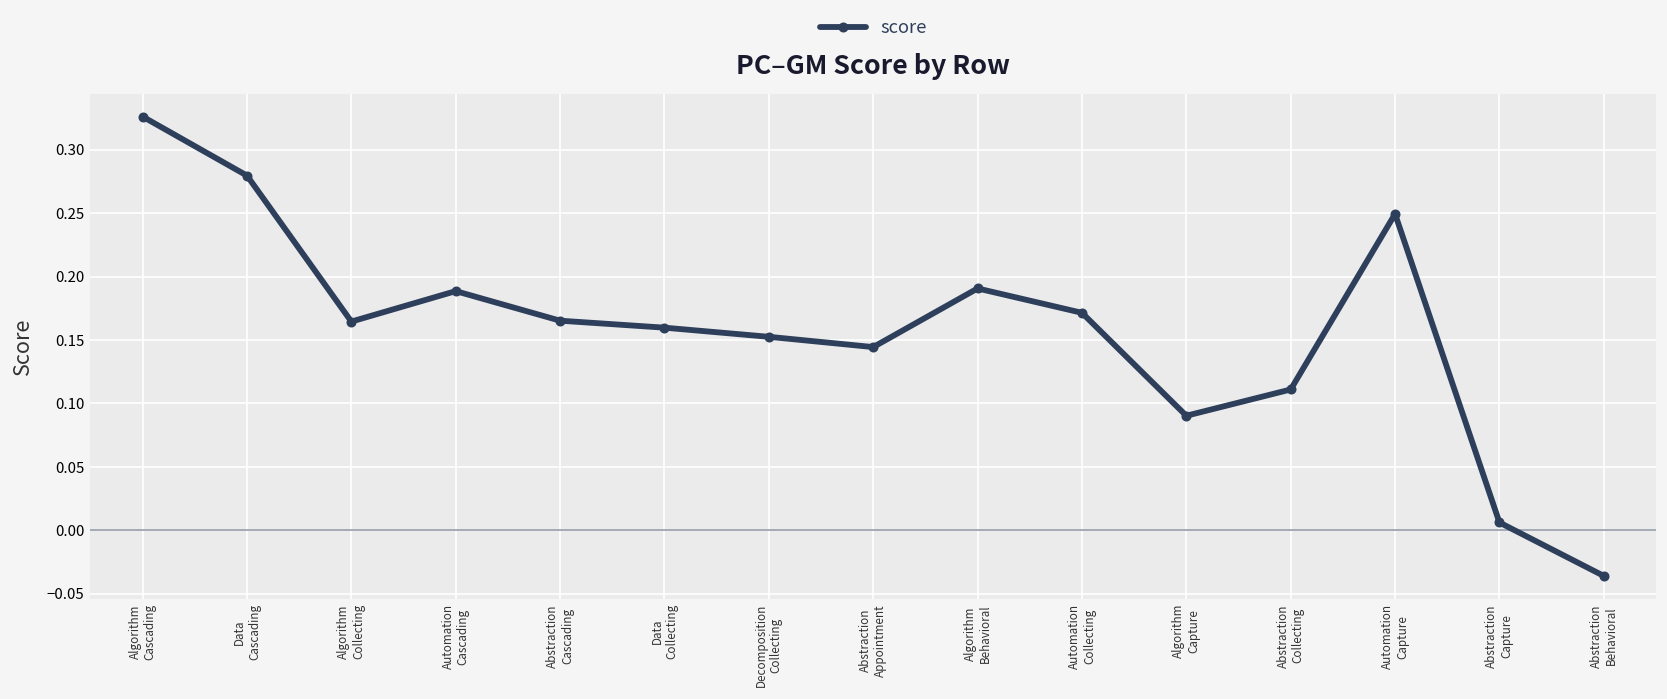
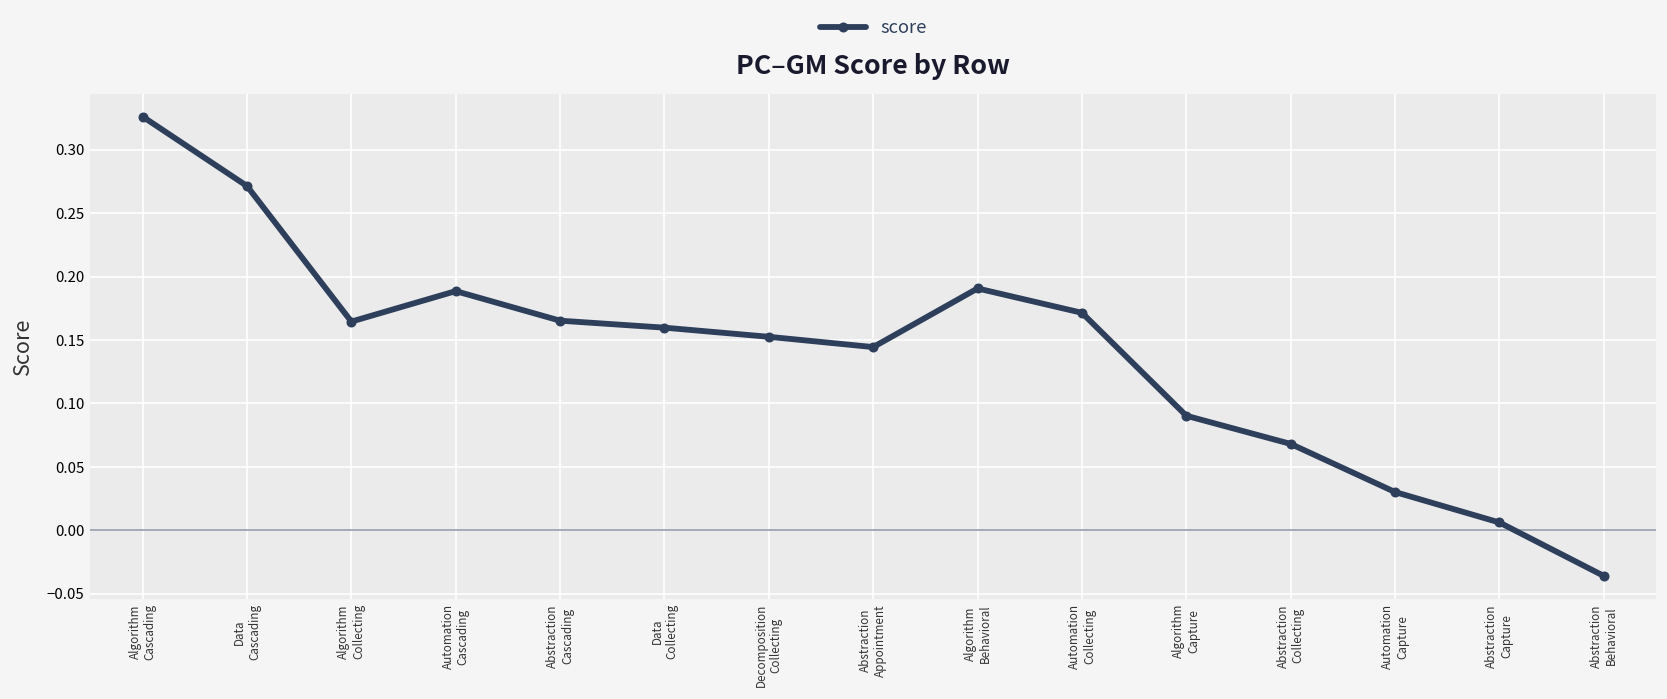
  {
    "Algorithm Cascading": 0.326,
-   "Data Cascading": 0.280,
+   "Data Cascading": 0.271,
    "Algorithm Collecting": 0.165,
    "Automation Cascading": 0.189,
    "Abstraction Cascading": 0.165,
    "Data Collecting": 0.160,
    "Decomposition Collecting": 0.153,
    "Abstraction Appointment": 0.144,
    "Algorithm Behavioral": 0.191,
    "Automation Collecting": 0.171,
    "Algorithm Capture": 0.090,
-   "Abstraction Collecting": 0.111,
-   "Automation Capture": 0.249,
+   "Abstraction Collecting": 0.068,
+   "Automation Capture": 0.030,
    "Abstraction Capture": 0.006,
    "Abstraction Behavioral": -0.036
  }
